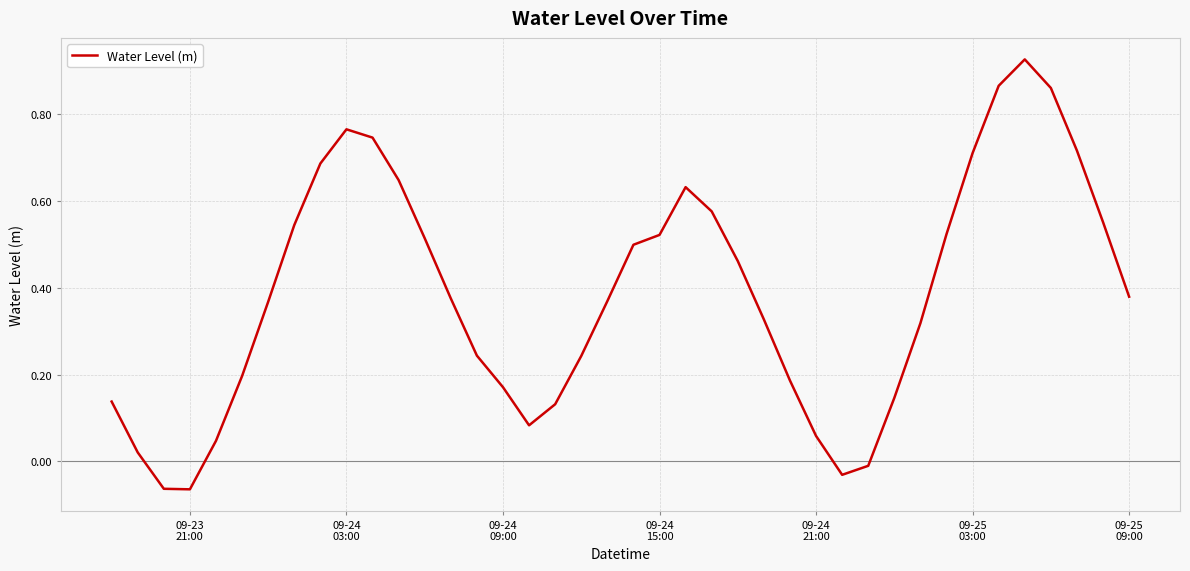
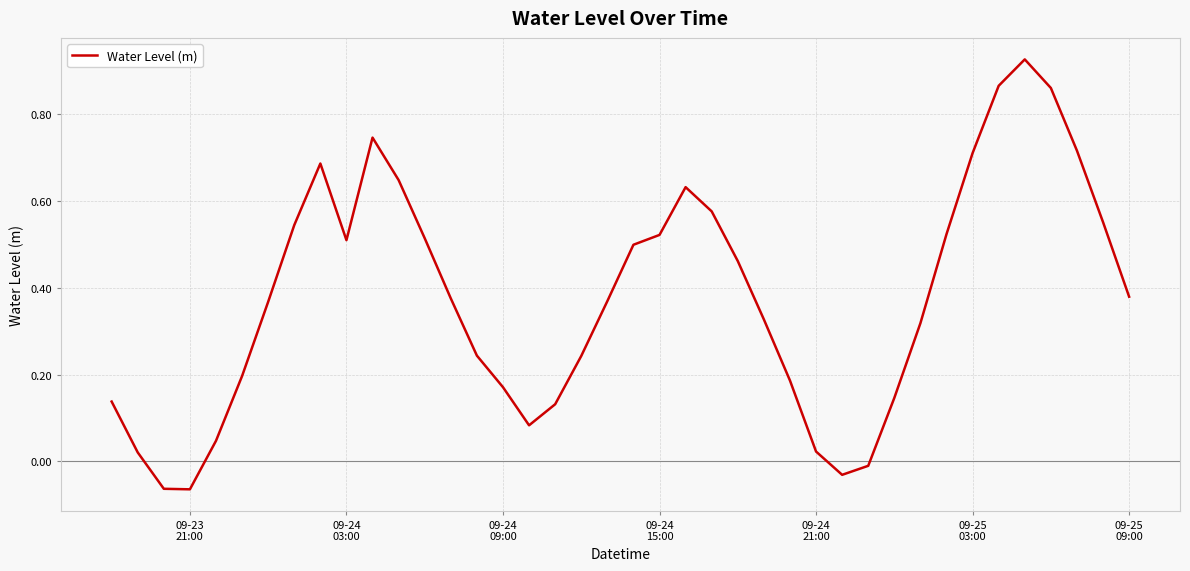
  {
    "09-23 21:00": -0.06,
-   "09-24 03:00": 0.77,
+   "09-24 03:00": 0.51,
    "09-24 09:00": 0.17,
    "09-24 15:00": 0.52,
-   "09-24 21:00": 0.06,
+   "09-24 21:00": 0.02,
    "09-25 03:00": 0.71,
    "09-25 09:00": 0.38
  }
